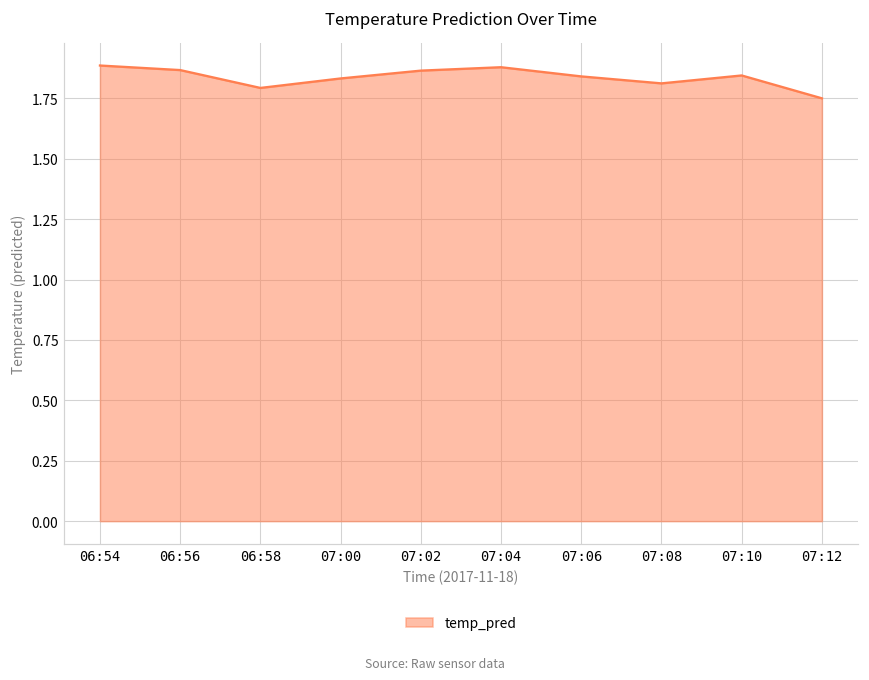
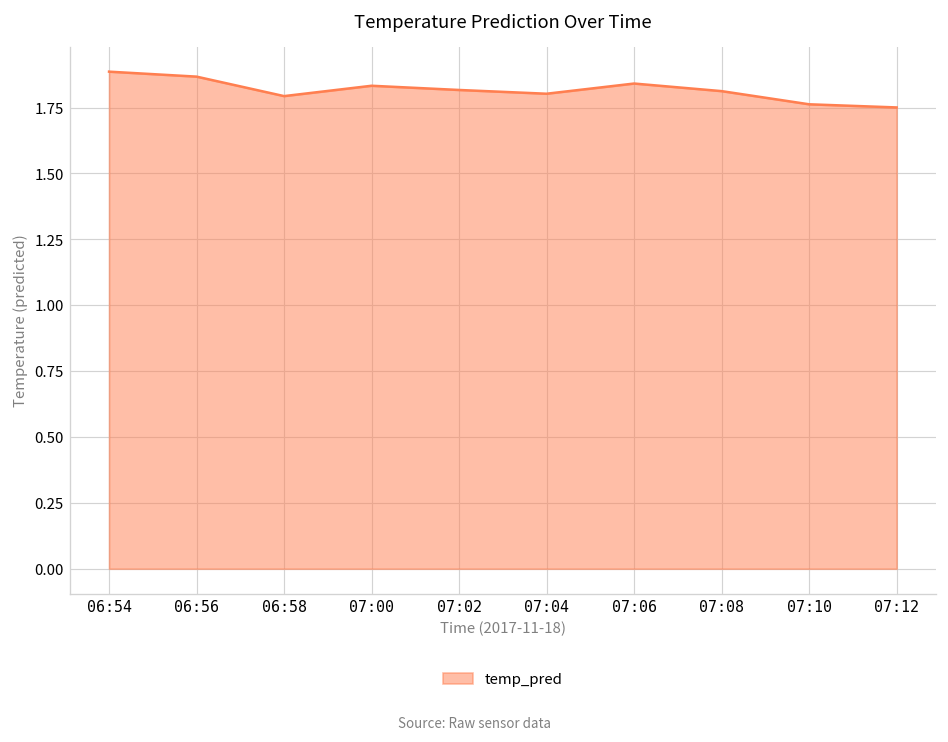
  {
    "06:54": 1.89,
    "06:56": 1.87,
    "06:58": 1.79,
    "07:00": 1.83,
-   "07:02": 1.87,
-   "07:04": 1.88,
+   "07:02": 1.82,
+   "07:04": 1.80,
    "07:06": 1.84,
    "07:08": 1.81,
-   "07:10": 1.85,
+   "07:10": 1.76,
    "07:12": 1.75
  }
